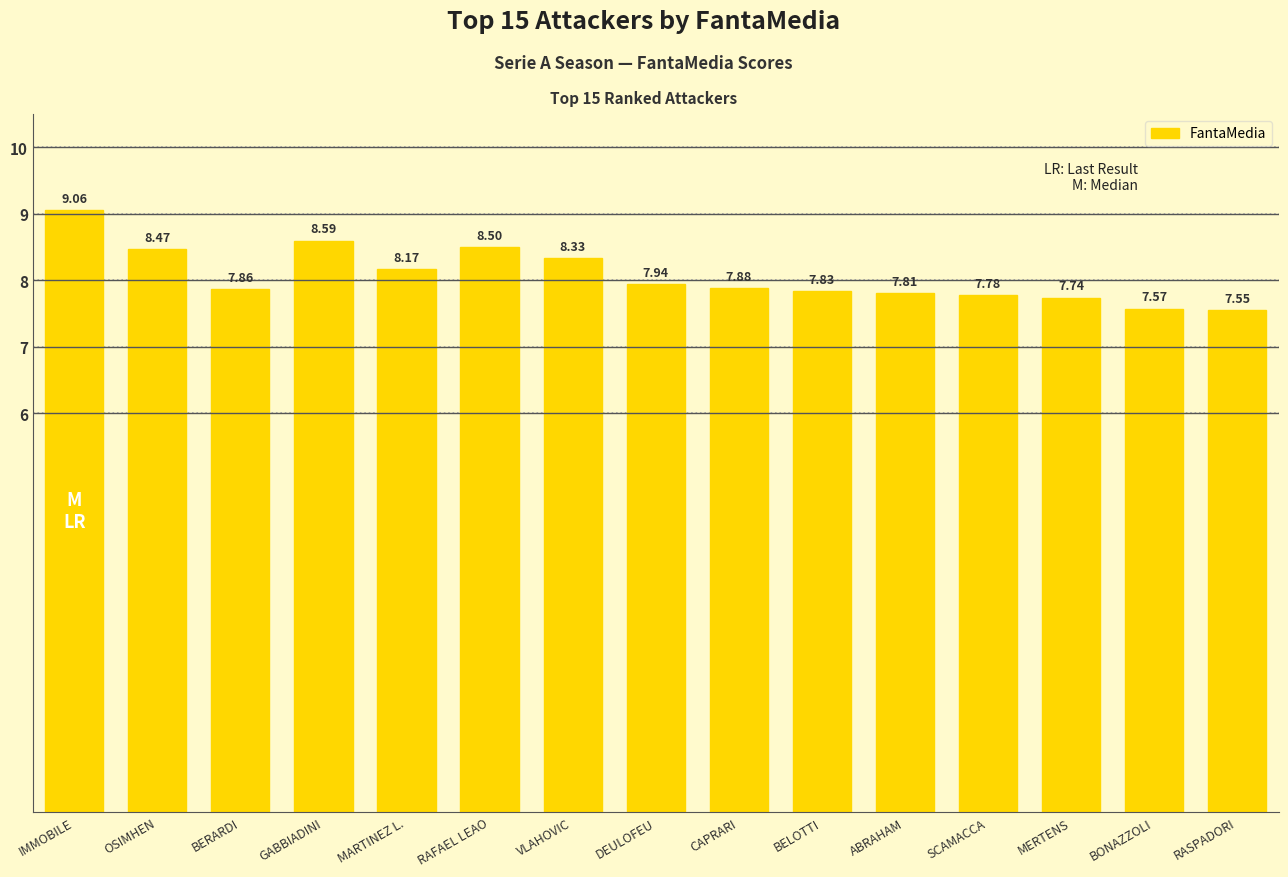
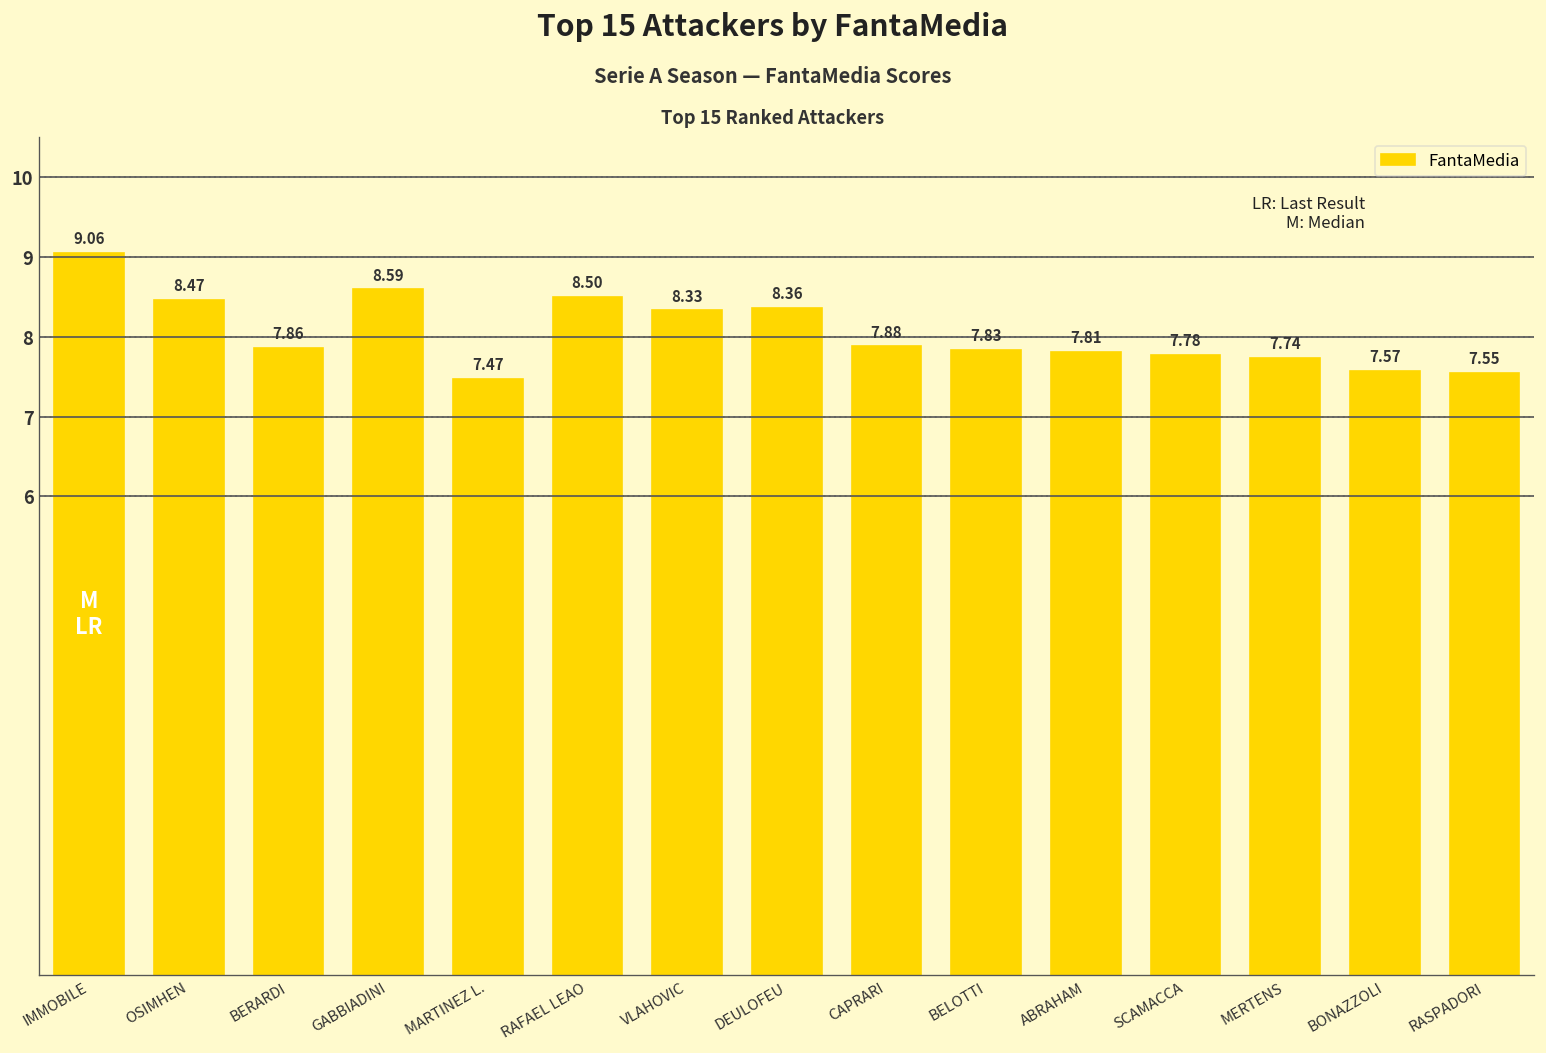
  {
    "IMMOBILE": 9.06,
    "OSIMHEN": 8.47,
    "BERARDI": 7.86,
    "GABBIADINI": 8.59,
-   "MARTINEZ L.": 8.17,
+   "MARTINEZ L.": 7.47,
    "RAFAEL LEAO": 8.50,
    "VLAHOVIC": 8.33,
-   "DEULOFEU": 7.94,
+   "DEULOFEU": 8.36,
    "CAPRARI": 7.88,
    "BELOTTI": 7.83,
    "ABRAHAM": 7.81,
    "SCAMACCA": 7.78,
    "MERTENS": 7.74,
    "BONAZZOLI": 7.57,
    "RASPADORI": 7.55
  }
